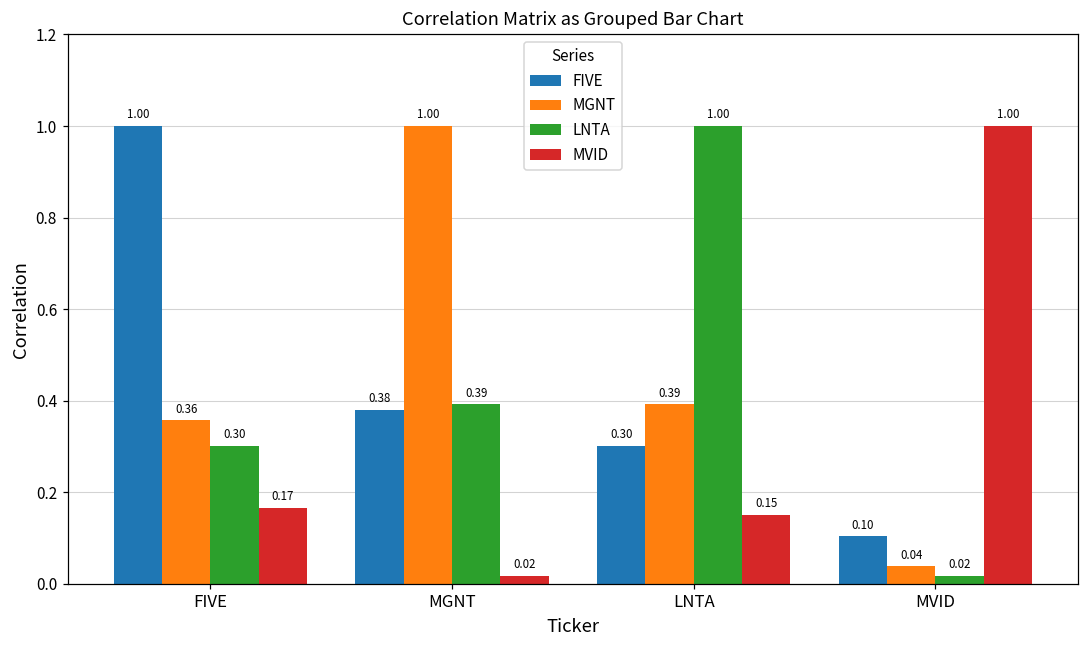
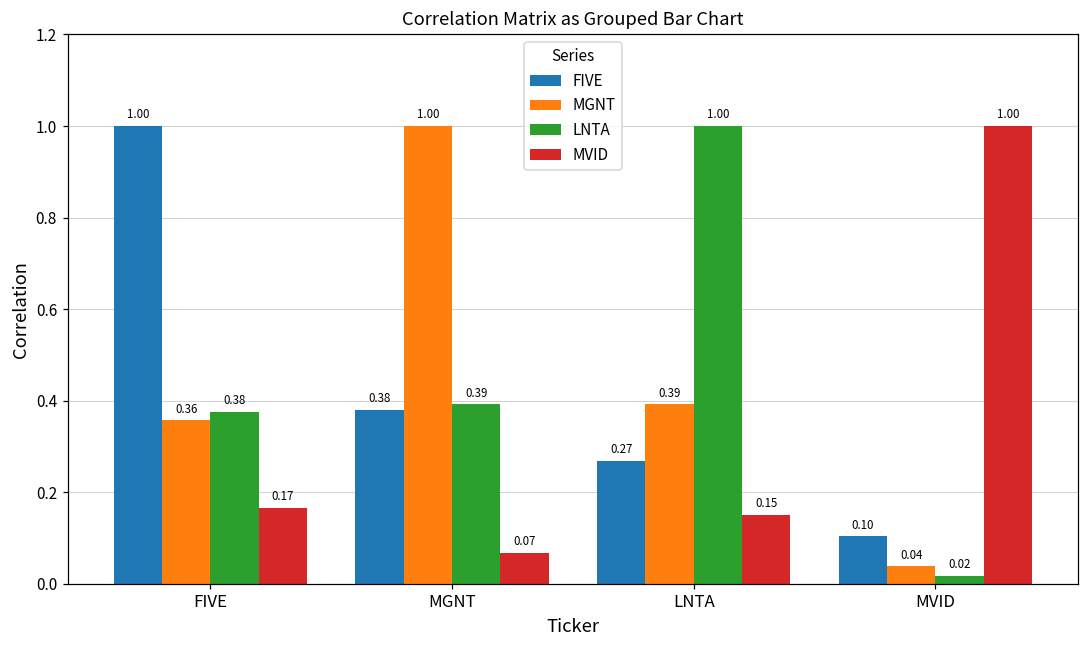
  {
    "FIVE": {
      "FIVE": 1.00,
      "MGNT": 0.38,
-     "LNTA": 0.30,
+     "LNTA": 0.27,
      "MVID": 0.10
    },
    "MGNT": {
      "FIVE": 0.36,
      "MGNT": 1.00,
      "LNTA": 0.39,
      "MVID": 0.04
    },
    "LNTA": {
-     "FIVE": 0.30,
+     "FIVE": 0.38,
      "MGNT": 0.39,
      "LNTA": 1.00,
      "MVID": 0.02
    },
    "MVID": {
      "FIVE": 0.17,
-     "MGNT": 0.02,
+     "MGNT": 0.07,
      "LNTA": 0.15,
      "MVID": 1.00
    }
  }
